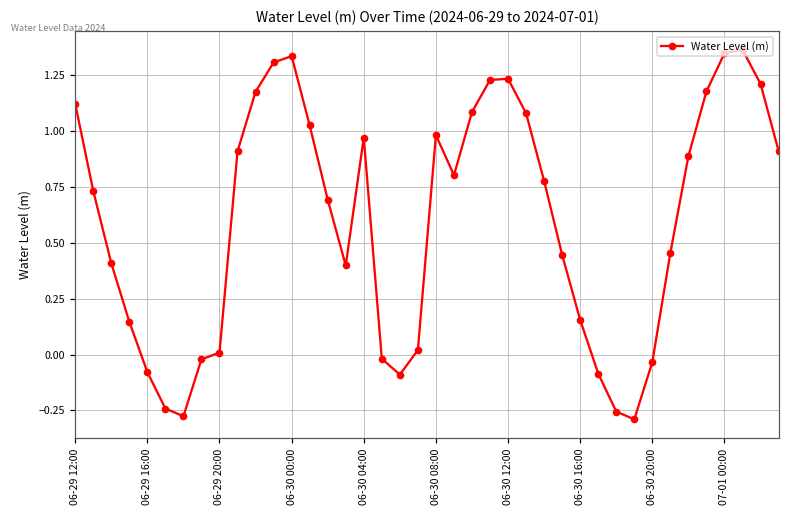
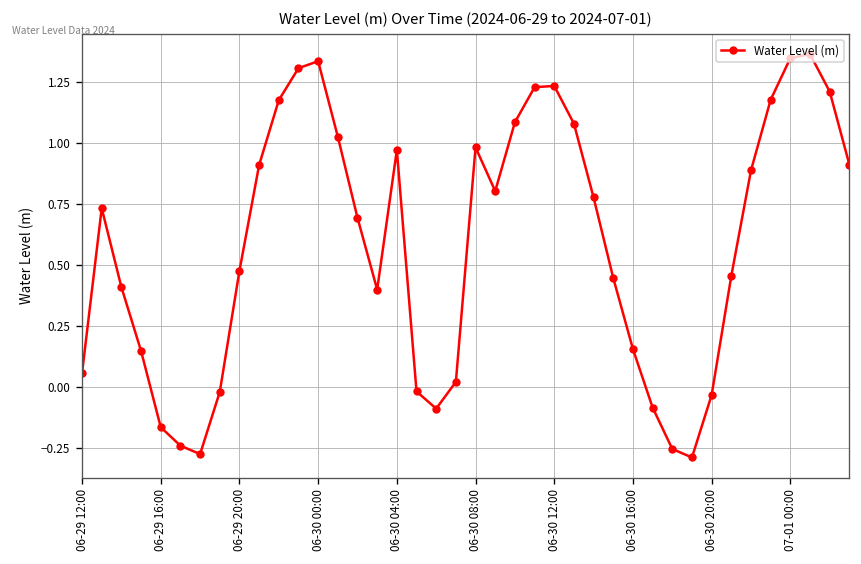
  {
-   "06-29 12:00": 1.12,
-   "06-29 16:00": -0.08,
-   "06-29 20:00": 0.01,
+   "06-29 12:00": 0.06,
+   "06-29 16:00": -0.17,
+   "06-29 20:00": 0.48,
    "06-30 00:00": 1.34,
    "06-30 04:00": 0.97,
    "06-30 08:00": 0.98,
    "06-30 12:00": 1.23,
    "06-30 16:00": 0.15,
    "06-30 20:00": -0.03
  }
